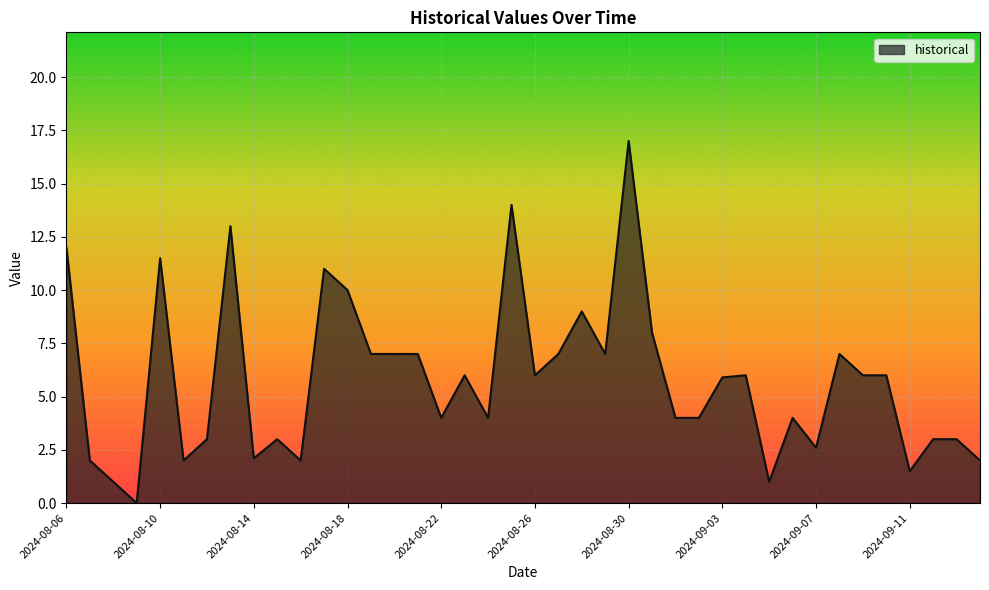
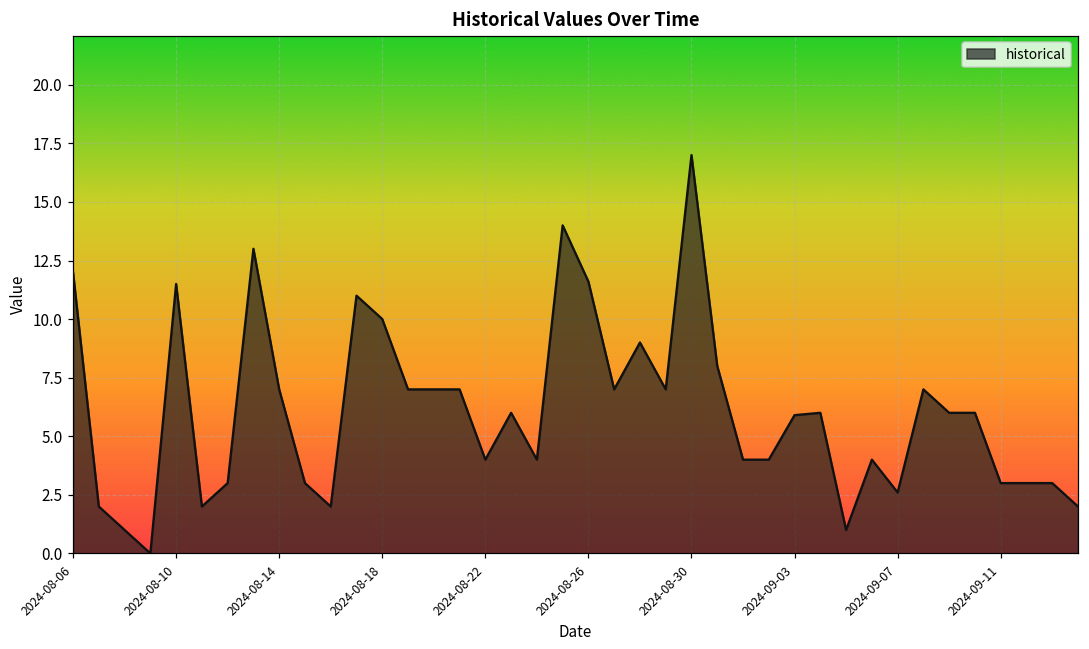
  {
    "2024-08-06": 12.0,
    "2024-08-10": 11.5,
-   "2024-08-14": 2.1,
+   "2024-08-14": 7.0,
    "2024-08-18": 10.0,
    "2024-08-22": 4.0,
-   "2024-08-26": 6.0,
+   "2024-08-26": 11.6,
    "2024-08-30": 17.0,
    "2024-09-03": 5.9,
    "2024-09-07": 2.6,
-   "2024-09-11": 1.5
+   "2024-09-11": 3.0
  }
